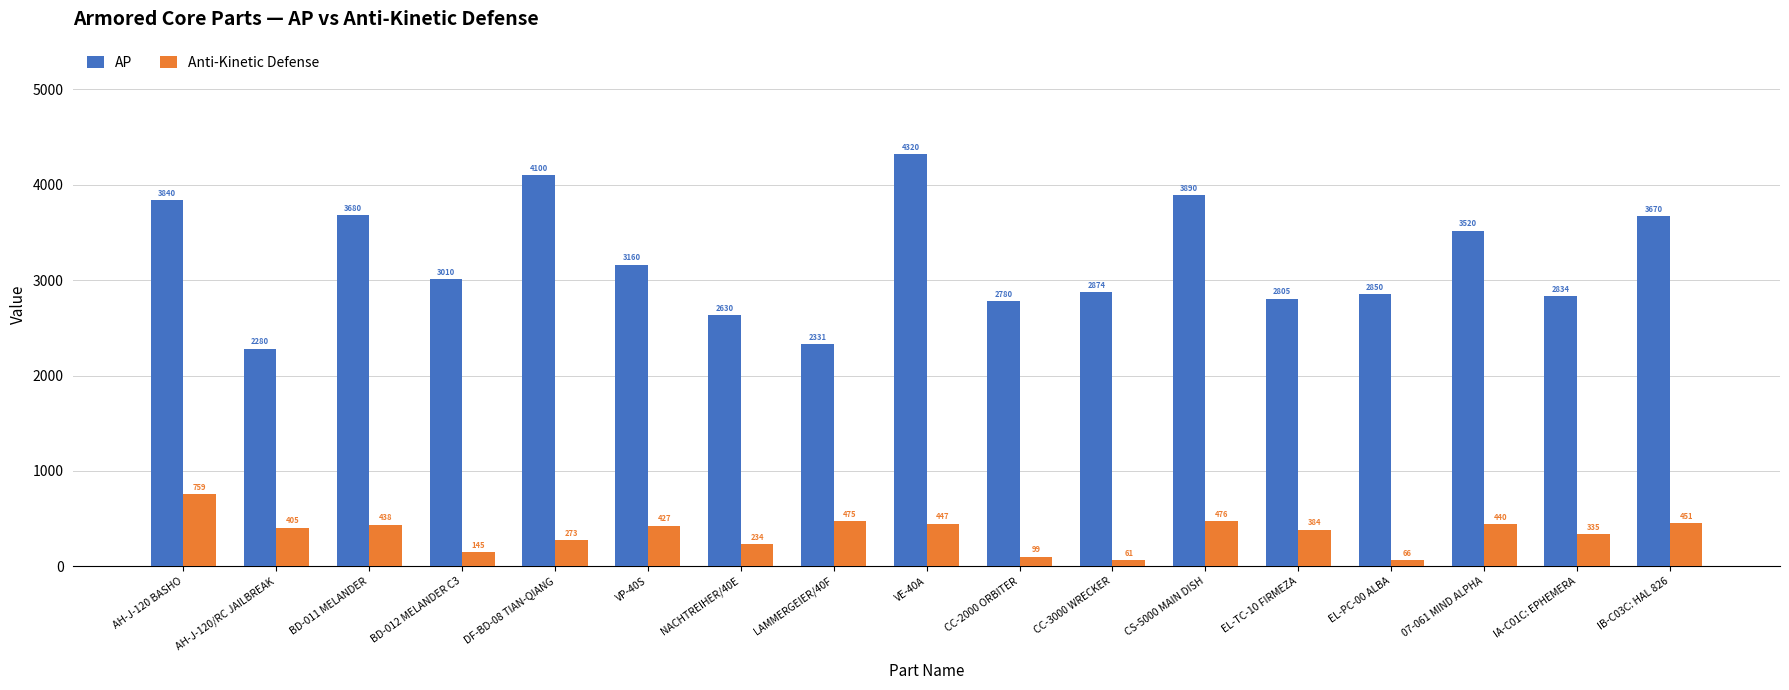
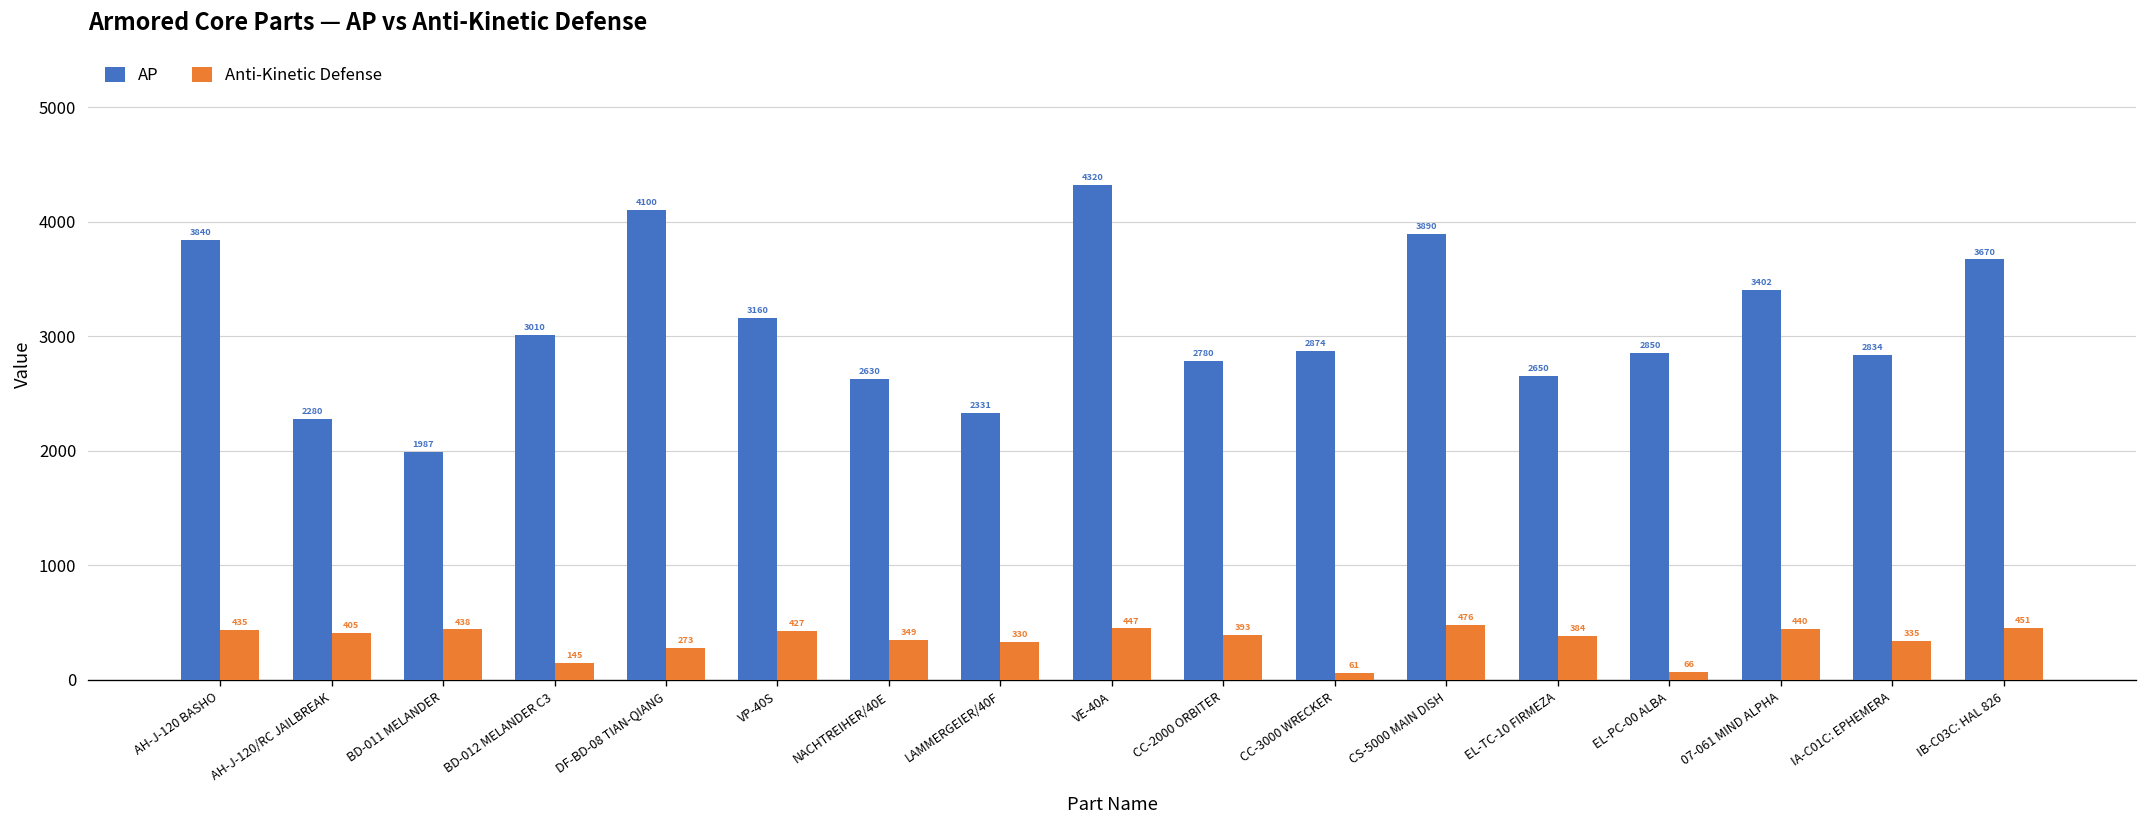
  {
    "AP": {
      "AH-J-120 BASHO": 3840,
      "AH-J-120/RC JAILBREAK": 2280,
-     "BD-011 MELANDER": 3680,
+     "BD-011 MELANDER": 1987,
      "BD-012 MELANDER C3": 3010,
      "DF-BD-08 TIAN-QIANG": 4100,
      "VP-40S": 3160,
      "NACHTREIHER/40E": 2630,
      "LAMMERGEIER/40F": 2331,
      "VE-40A": 4320,
      "CC-2000 ORBITER": 2780,
      "CC-3000 WRECKER": 2874,
      "CS-5000 MAIN DISH": 3890,
-     "EL-TC-10 FIRMEZA": 2805,
+     "EL-TC-10 FIRMEZA": 2650,
      "EL-PC-00 ALBA": 2850,
-     "07-061 MIND ALPHA": 3520,
+     "07-061 MIND ALPHA": 3402,
      "IA-C01C: EPHEMERA": 2834,
      "IB-C03C: HAL 826": 3670
    },
    "Anti-Kinetic Defense": {
-     "AH-J-120 BASHO": 759,
+     "AH-J-120 BASHO": 435,
      "AH-J-120/RC JAILBREAK": 405,
      "BD-011 MELANDER": 438,
      "BD-012 MELANDER C3": 145,
      "DF-BD-08 TIAN-QIANG": 273,
      "VP-40S": 427,
-     "NACHTREIHER/40E": 234,
-     "LAMMERGEIER/40F": 475,
+     "NACHTREIHER/40E": 349,
+     "LAMMERGEIER/40F": 330,
      "VE-40A": 447,
-     "CC-2000 ORBITER": 99,
+     "CC-2000 ORBITER": 393,
      "CC-3000 WRECKER": 61,
      "CS-5000 MAIN DISH": 476,
      "EL-TC-10 FIRMEZA": 384,
      "EL-PC-00 ALBA": 66,
      "07-061 MIND ALPHA": 440,
      "IA-C01C: EPHEMERA": 335,
      "IB-C03C: HAL 826": 451
    }
  }
